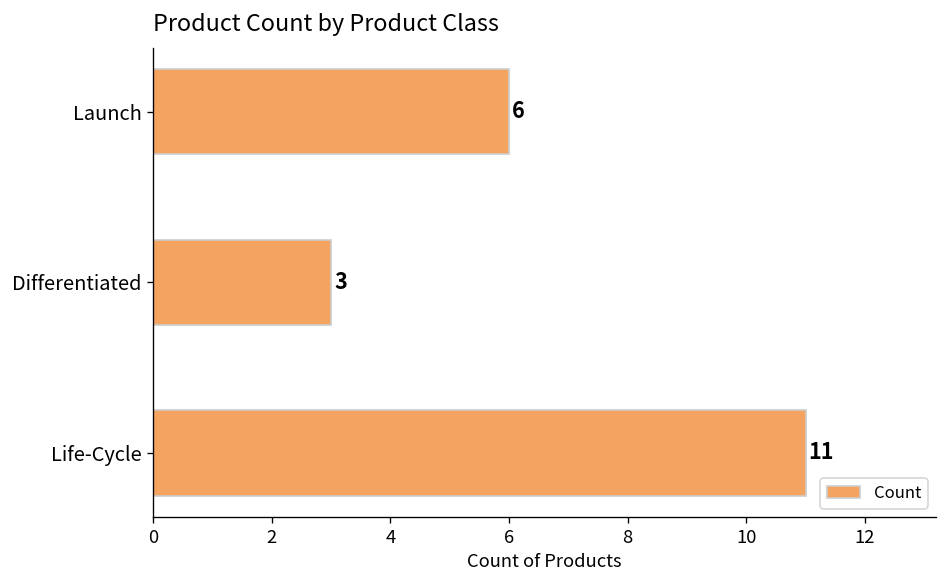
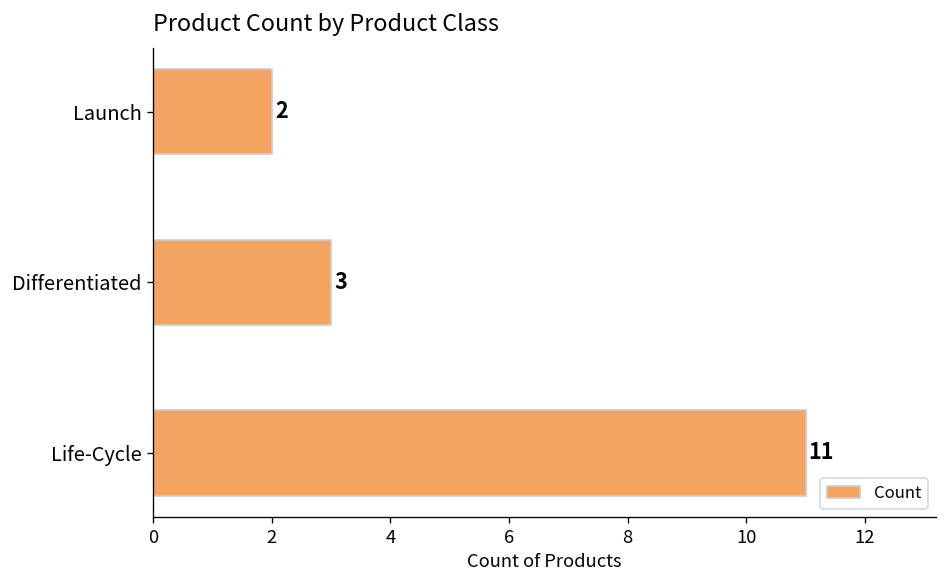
  {
-   "Launch": 6,
+   "Launch": 2,
    "Differentiated": 3,
    "Life-Cycle": 11
  }
